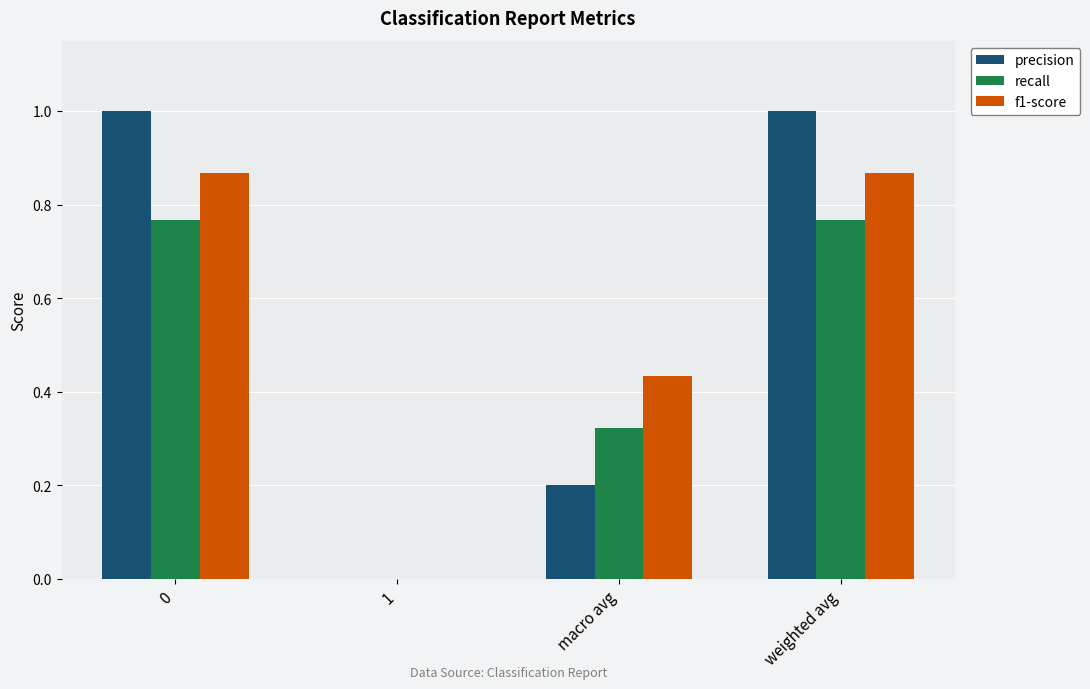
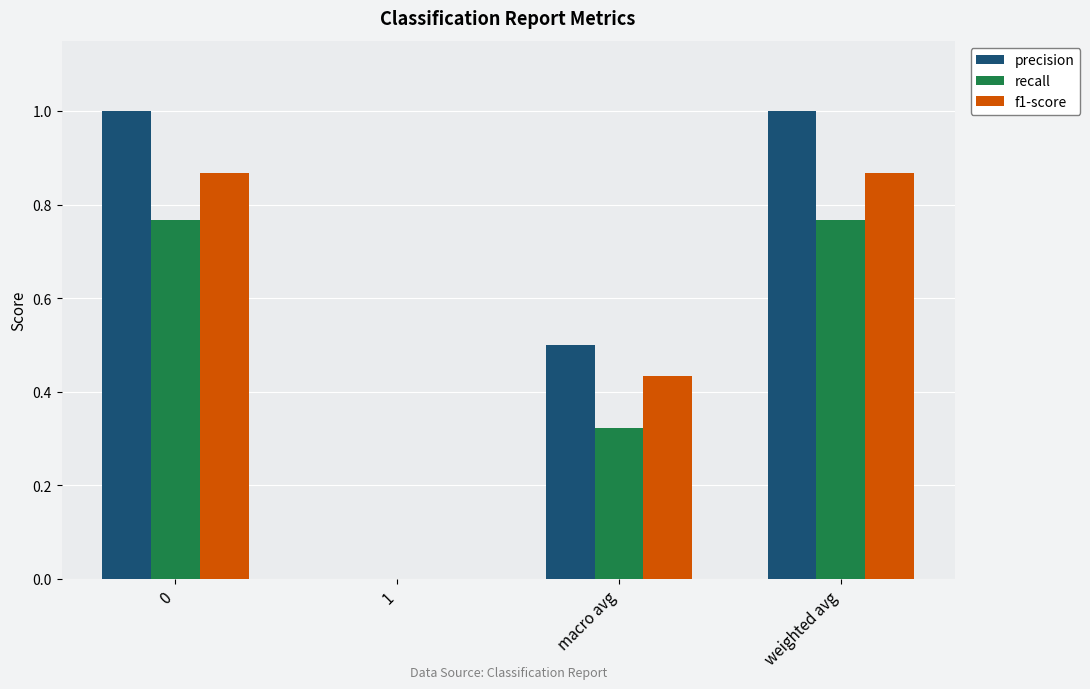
  {
    "precision": {
      "0": 1.0,
      "1": 0.0,
-     "macro avg": 0.2,
+     "macro avg": 0.5,
      "weighted avg": 1.0
    },
    "recall": {
      "0": 0.77,
      "1": 0.0,
      "macro avg": 0.32,
      "weighted avg": 0.77
    },
    "f1-score": {
      "0": 0.87,
      "1": 0.0,
      "macro avg": 0.43,
      "weighted avg": 0.87
    }
  }
